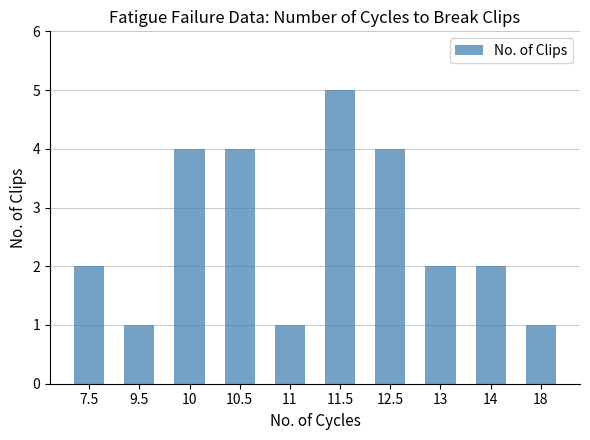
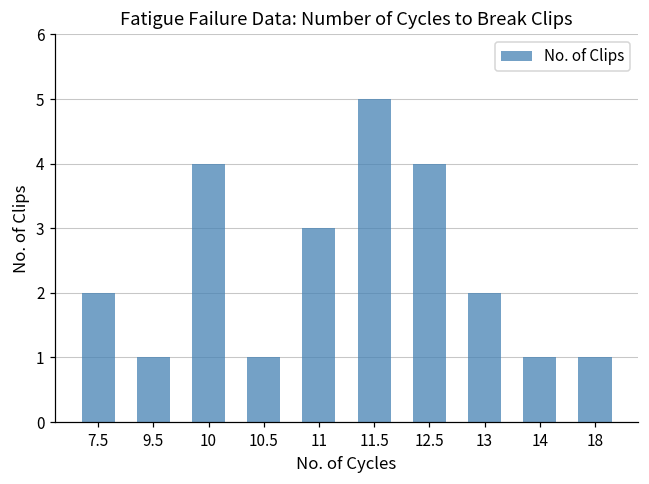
  {
    "7.5": 2,
    "9.5": 1,
    "10": 4,
-   "10.5": 4,
-   "11": 1,
+   "10.5": 1,
+   "11": 3,
    "11.5": 5,
    "12.5": 4,
    "13": 2,
-   "14": 2,
+   "14": 1,
    "18": 1
  }
